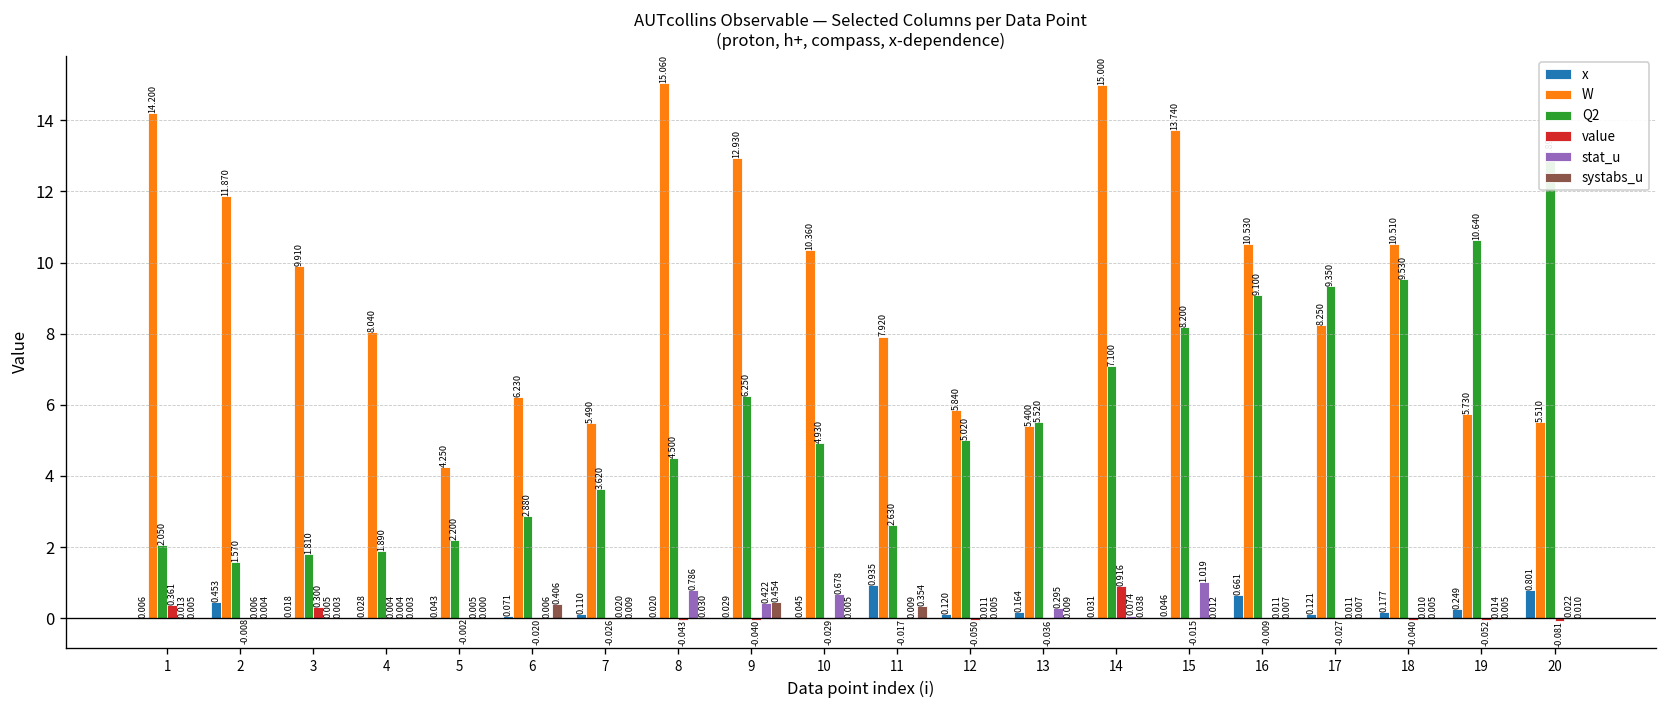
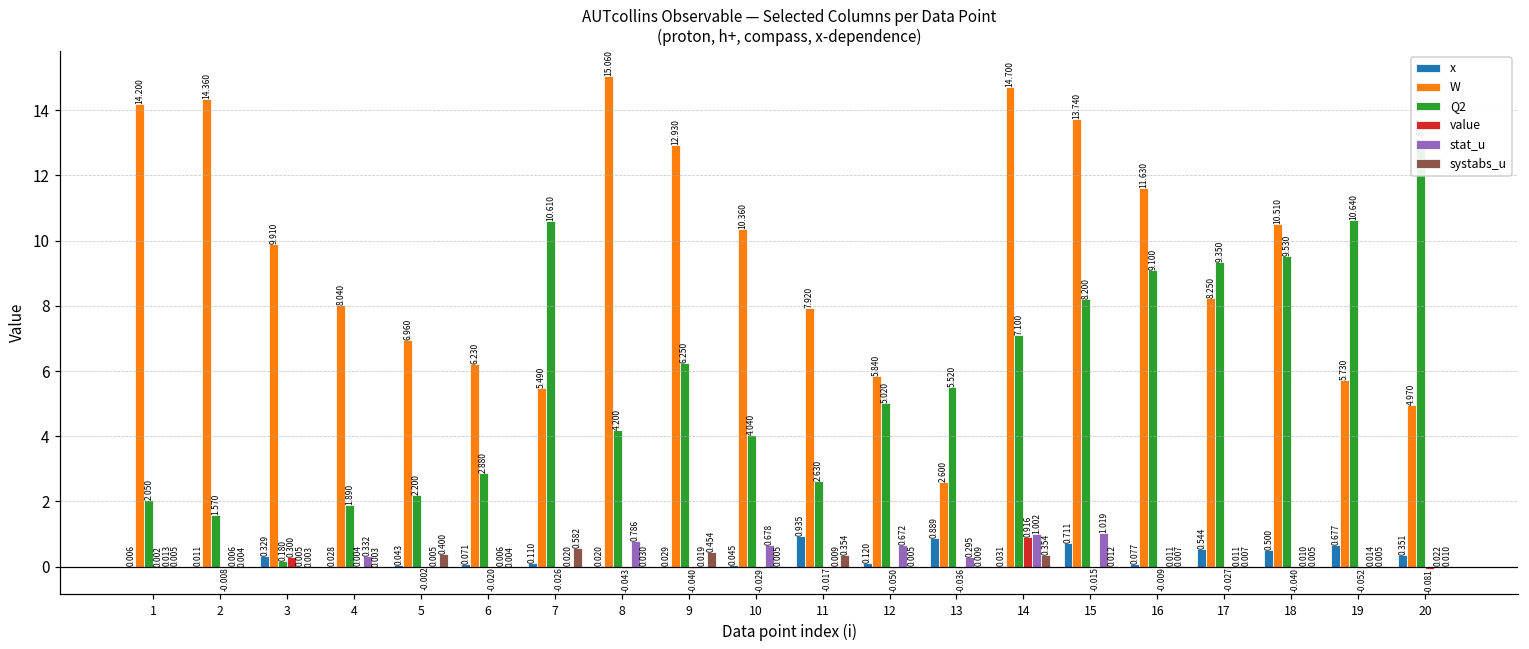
  {
    "x": {
      "1": 0.006,
-     "2": 0.453,
-     "3": 0.018,
+     "2": 0.011,
+     "3": 0.329,
      "4": 0.028,
      "5": 0.043,
      "6": 0.071,
      "7": 0.110,
      "8": 0.020,
      "9": 0.029,
      "10": 0.045,
      "11": 0.935,
      "12": 0.120,
-     "13": 0.164,
+     "13": 0.889,
      "14": 0.031,
-     "15": 0.046,
-     "16": 0.661,
-     "17": 0.121,
-     "18": 0.177,
-     "19": 0.249,
-     "20": 0.801
+     "15": 0.711,
+     "16": 0.077,
+     "17": 0.544,
+     "18": 0.500,
+     "19": 0.677,
+     "20": 0.351
    },
    "W": {
      "1": 14.200,
-     "2": 11.870,
+     "2": 14.360,
      "3": 9.910,
      "4": 8.040,
-     "5": 4.250,
+     "5": 6.960,
      "6": 6.230,
      "7": 5.490,
      "8": 15.060,
      "9": 12.930,
      "10": 10.360,
      "11": 7.920,
      "12": 5.840,
-     "13": 5.400,
-     "14": 15.000,
+     "13": 2.600,
+     "14": 14.700,
      "15": 13.740,
-     "16": 10.530,
+     "16": 11.630,
      "17": 8.250,
      "18": 10.510,
      "19": 5.730,
-     "20": 5.510
+     "20": 4.970
    },
    "Q2": {
      "1": 2.050,
      "2": 1.570,
-     "3": 1.810,
+     "3": 0.180,
      "4": 1.890,
      "5": 2.200,
      "6": 2.880,
-     "7": 3.620,
-     "8": 4.500,
+     "7": 10.610,
+     "8": 4.200,
      "9": 6.250,
-     "10": 4.930,
+     "10": 4.040,
      "11": 2.630,
      "12": 5.020,
      "13": 5.520,
      "14": 7.100,
      "15": 8.200,
      "16": 9.100,
      "17": 9.350,
      "18": 9.530,
      "19": 10.640
    },
    "value": {
-     "1": 0.361,
+     "1": 0.002,
      "2": -0.008,
      "3": 0.300,
      "4": 0.004,
      "5": -0.002,
      "6": -0.020,
      "7": -0.026,
      "8": -0.043,
      "9": -0.040,
      "10": -0.029,
      "11": -0.017,
      "12": -0.050,
      "13": -0.036,
      "14": 0.916,
      "15": -0.015,
      "16": -0.009,
      "17": -0.027,
      "18": -0.040,
      "19": -0.052,
      "20": -0.081
    },
    "stat_u": {
      "1": 0.013,
      "2": 0.006,
      "3": 0.005,
-     "4": 0.004,
+     "4": 0.332,
      "5": 0.005,
      "6": 0.006,
      "7": 0.020,
      "8": 0.786,
-     "9": 0.422,
+     "9": 0.019,
      "10": 0.678,
      "11": 0.009,
-     "12": 0.011,
+     "12": 0.672,
      "13": 0.295,
-     "14": 0.074,
+     "14": 1.002,
      "15": 1.019,
      "16": 0.011,
      "17": 0.011,
      "18": 0.010,
      "19": 0.014,
      "20": 0.022
    },
    "systabs_u": {
      "1": 0.005,
      "2": 0.004,
      "3": 0.003,
      "4": 0.003,
-     "5": 0.000,
-     "6": 0.406,
-     "7": 0.009,
+     "5": 0.400,
+     "6": 0.004,
+     "7": 0.582,
      "8": 0.030,
      "9": 0.454,
      "10": 0.005,
      "11": 0.354,
      "12": 0.005,
      "13": 0.009,
-     "14": 0.038,
+     "14": 0.354,
      "15": 0.012,
      "16": 0.007,
      "17": 0.007,
      "18": 0.005,
      "19": 0.005,
      "20": 0.010
    }
  }
